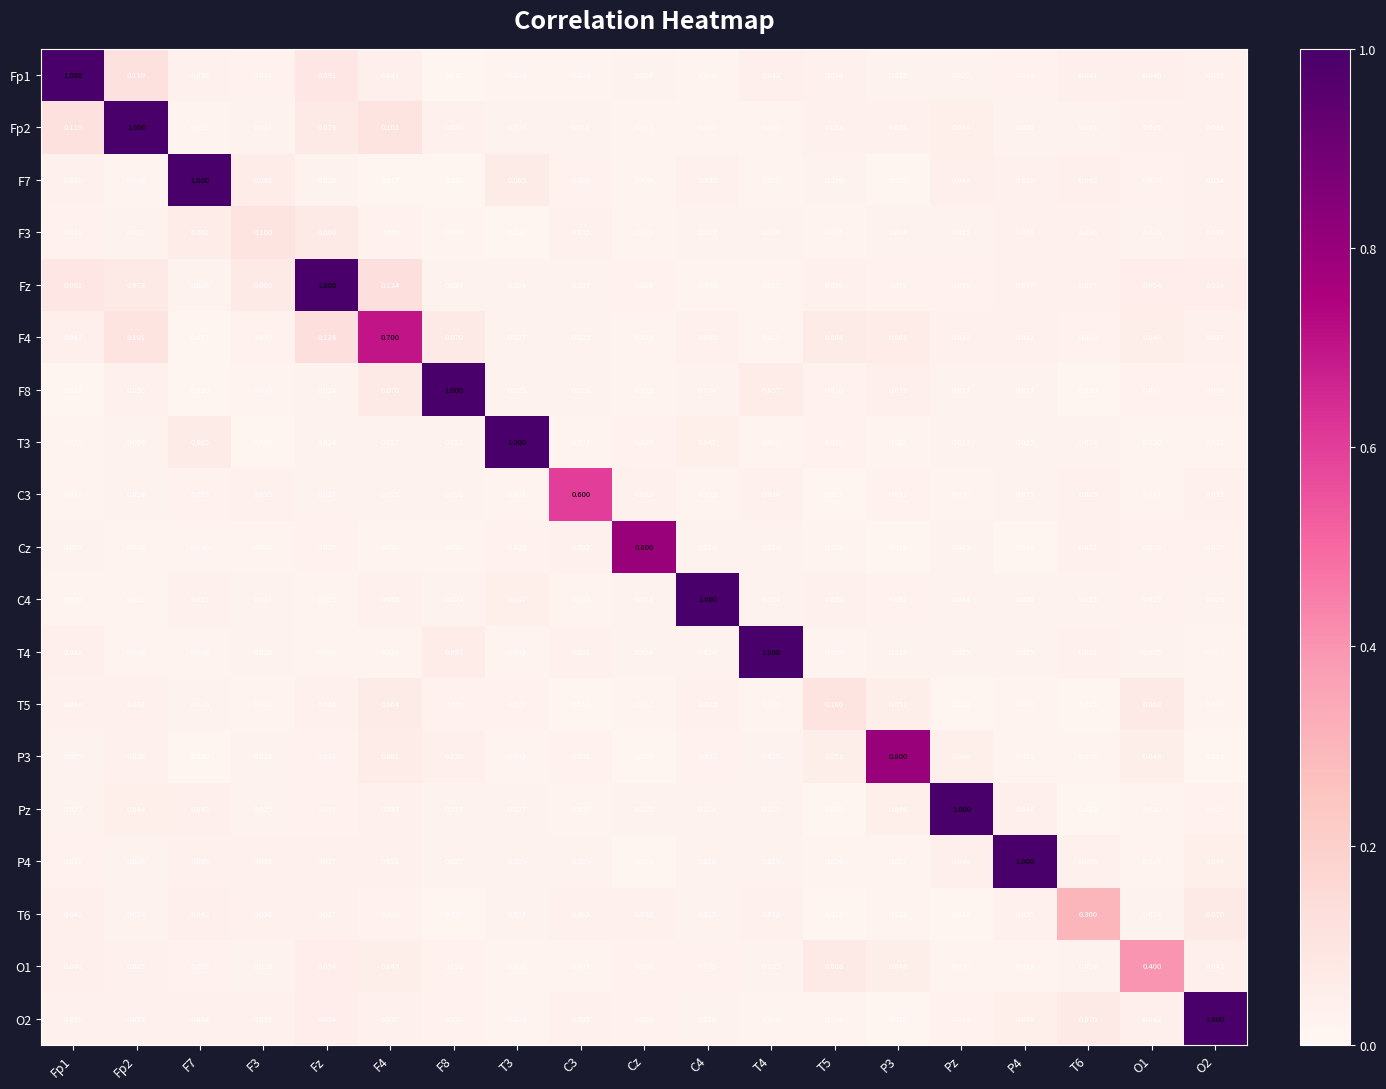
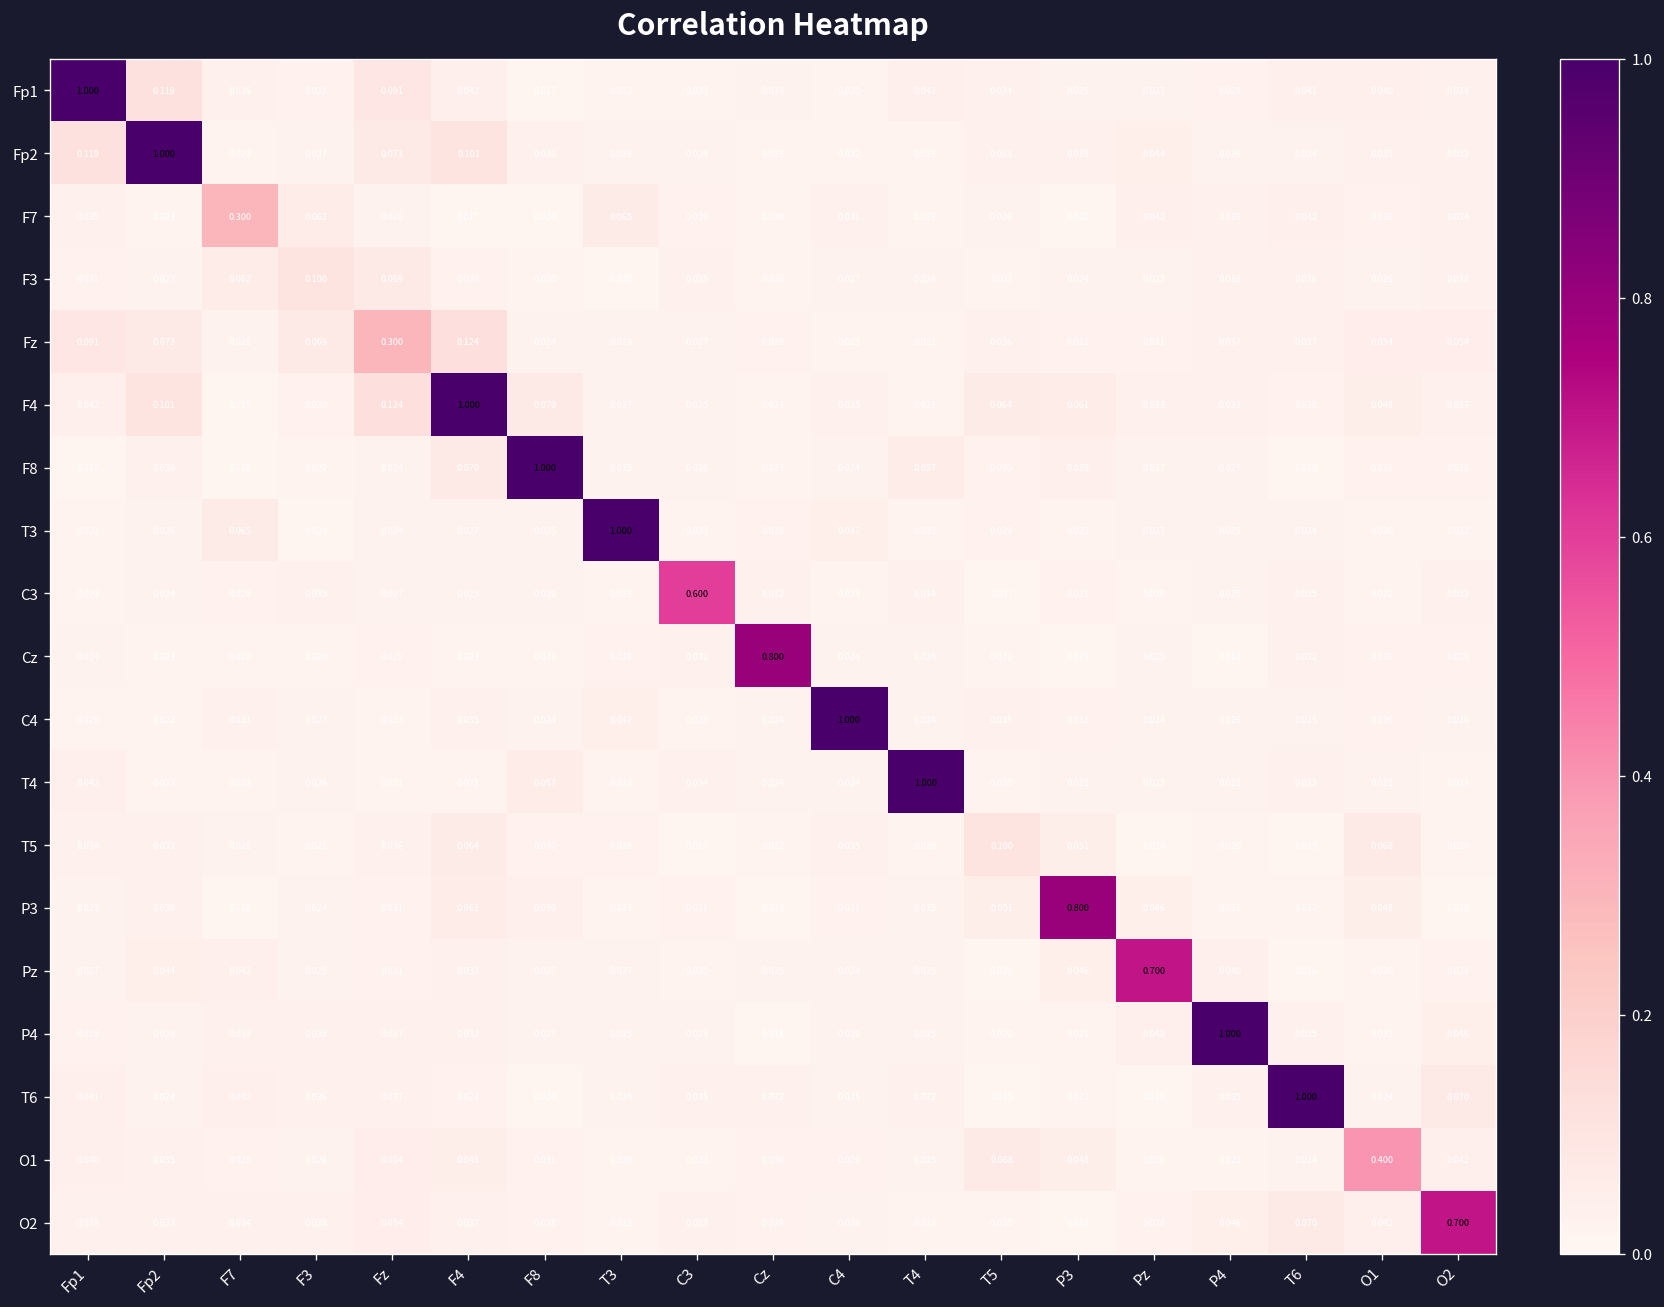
  {
    "Fp1": {
      "Fp1": 1.000
    },
    "Fp2": {
      "Fp2": 1.000
    },
    "F7": {
-     "F7": 1.000
+     "F7": 0.300
    },
    "Fz": {
-     "Fz": 1.000
+     "Fz": 0.300
    },
    "F4": {
-     "F4": 0.700
+     "F4": 1.000
    },
    "F8": {
      "F8": 1.000
    },
    "T3": {
      "T3": 1.000
    },
    "C3": {
      "C3": 0.600
    },
    "Cz": {
      "Cz": 0.800
    },
    "C4": {
      "C4": 1.000
    },
    "T4": {
      "T4": 1.000
    },
    "P3": {
      "P3": 0.800
    },
    "Pz": {
-     "Pz": 1.000
+     "Pz": 0.700
    },
    "P4": {
      "P4": 1.000
    },
    "T6": {
-     "T6": 0.300
+     "T6": 1.000
    },
    "O1": {
      "O1": 0.400
    },
    "O2": {
-     "O2": 1.000
+     "O2": 0.700
    }
  }
